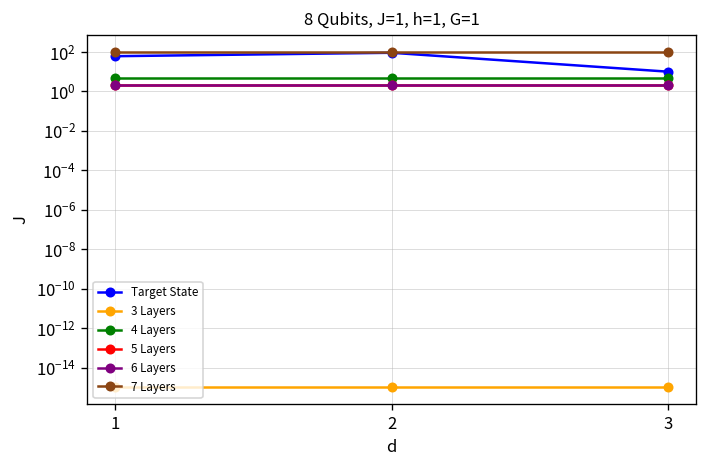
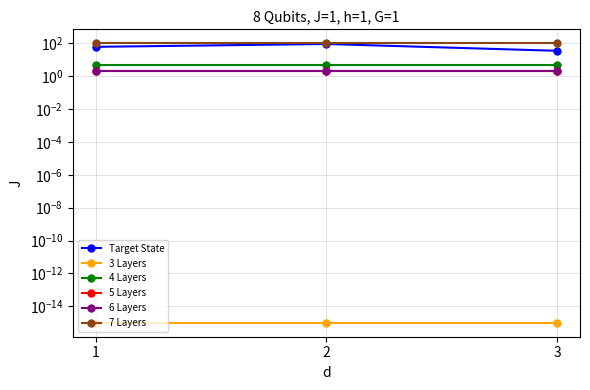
  {
    "Target State": {
      "1": 60,
-     "3": 10
+     "3": 40
    },
    "3 Layers": {
      "2": 0.000000000000,
      "3": 0.000000000000
    },
    "4 Layers": {
      "1": 5,
      "2": 5,
      "3": 5
    },
    "6 Layers": {
      "1": 2,
      "2": 2,
      "3": 2
    },
    "7 Layers": {
      "1": 100,
      "3": 100
    }
  }
